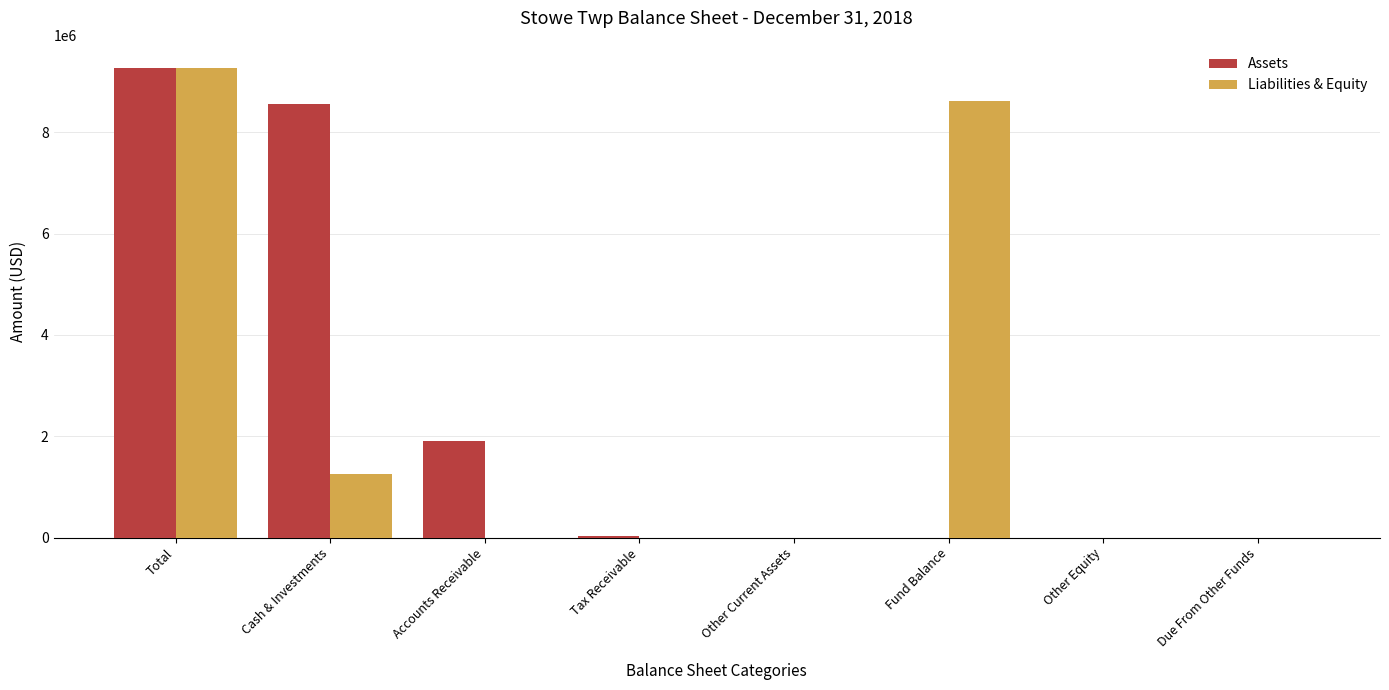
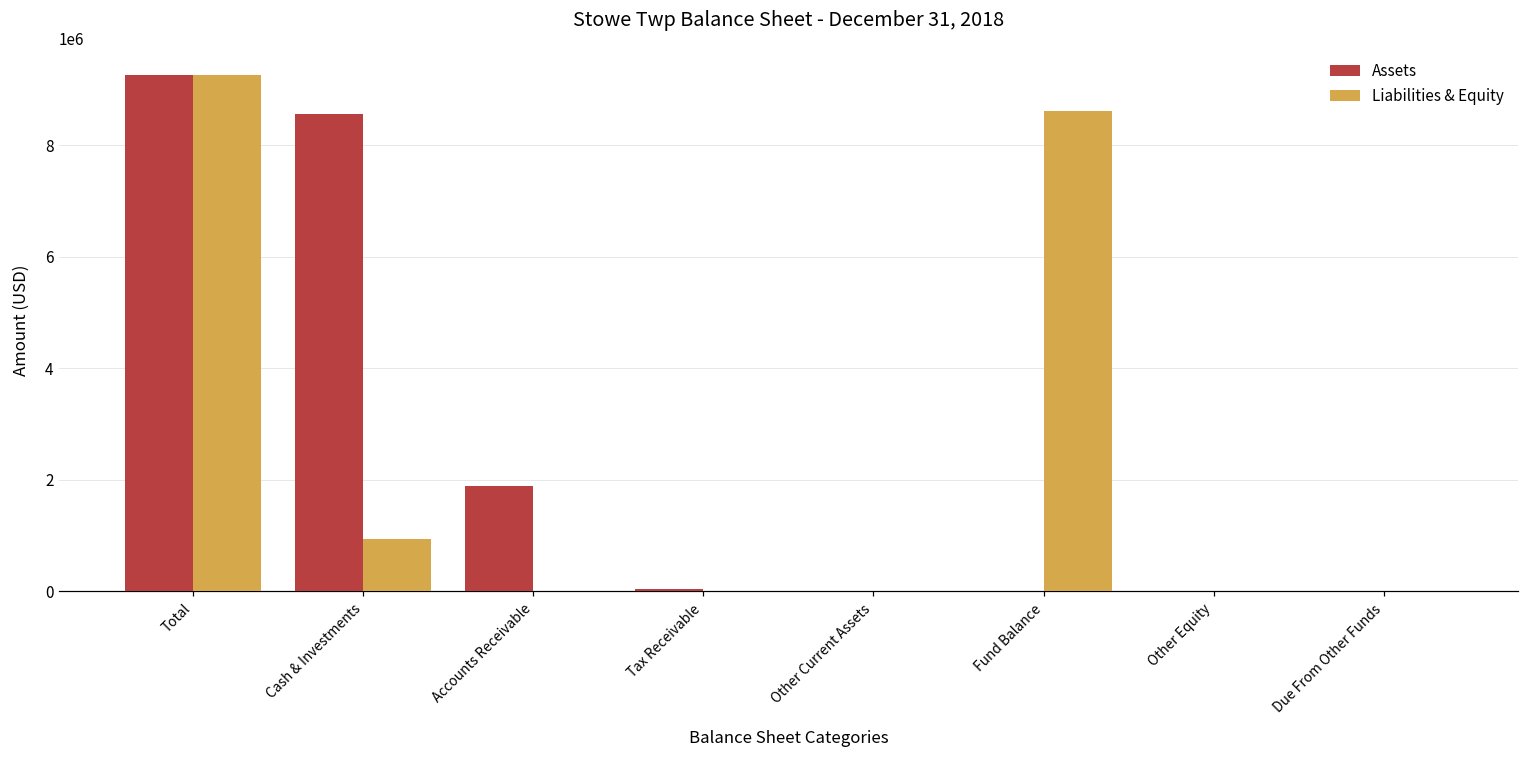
  {
    "Assets": {
      "Total": 9300000,
      "Cash & Investments": 8600000,
      "Accounts Receivable": 1900000,
      "Other Current Assets": 0,
      "Fund Balance": 0,
      "Other Equity": 0,
      "Due From Other Funds": 0
    },
    "Liabilities & Equity": {
      "Total": 9300000,
-     "Cash & Investments": 1300000,
+     "Cash & Investments": 900000,
      "Accounts Receivable": 0,
      "Tax Receivable": 0,
      "Other Current Assets": 0,
      "Fund Balance": 8600000,
      "Other Equity": 0,
      "Due From Other Funds": 0
    }
  }
